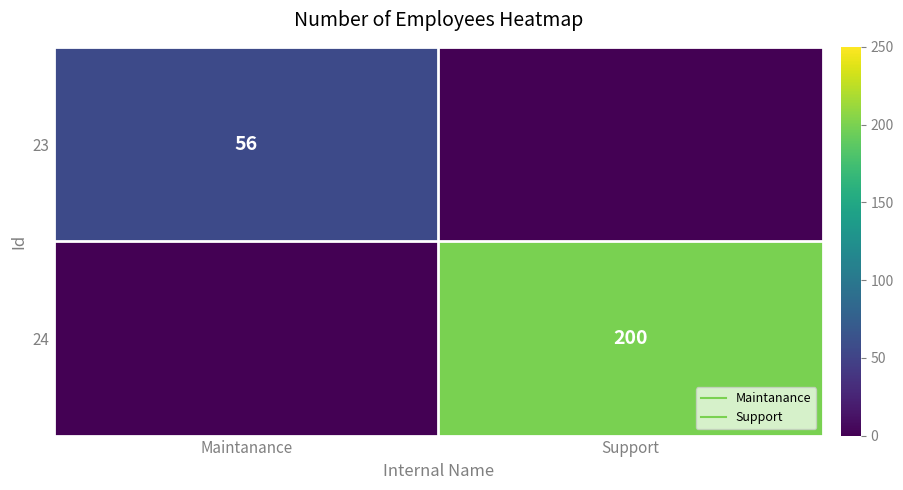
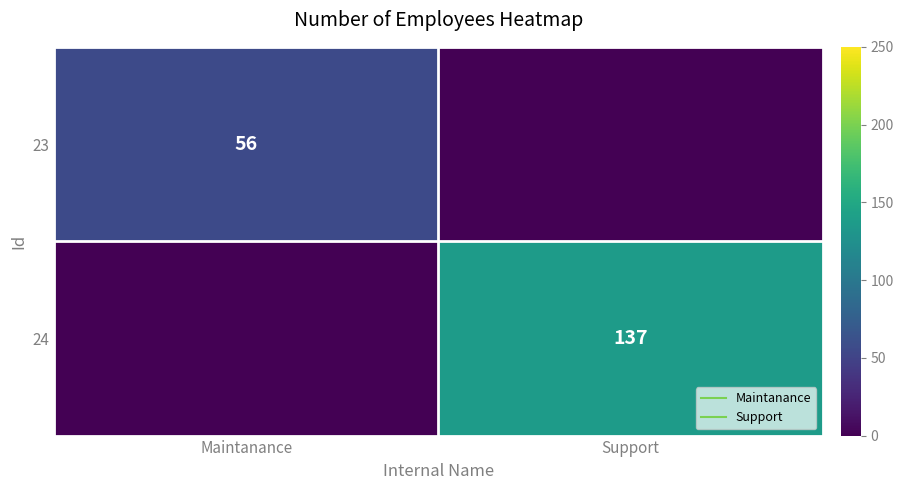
  {
    "23": {
      "Maintanance": 56
    },
    "24": {
-     "Support": 200
+     "Support": 137
    }
  }
